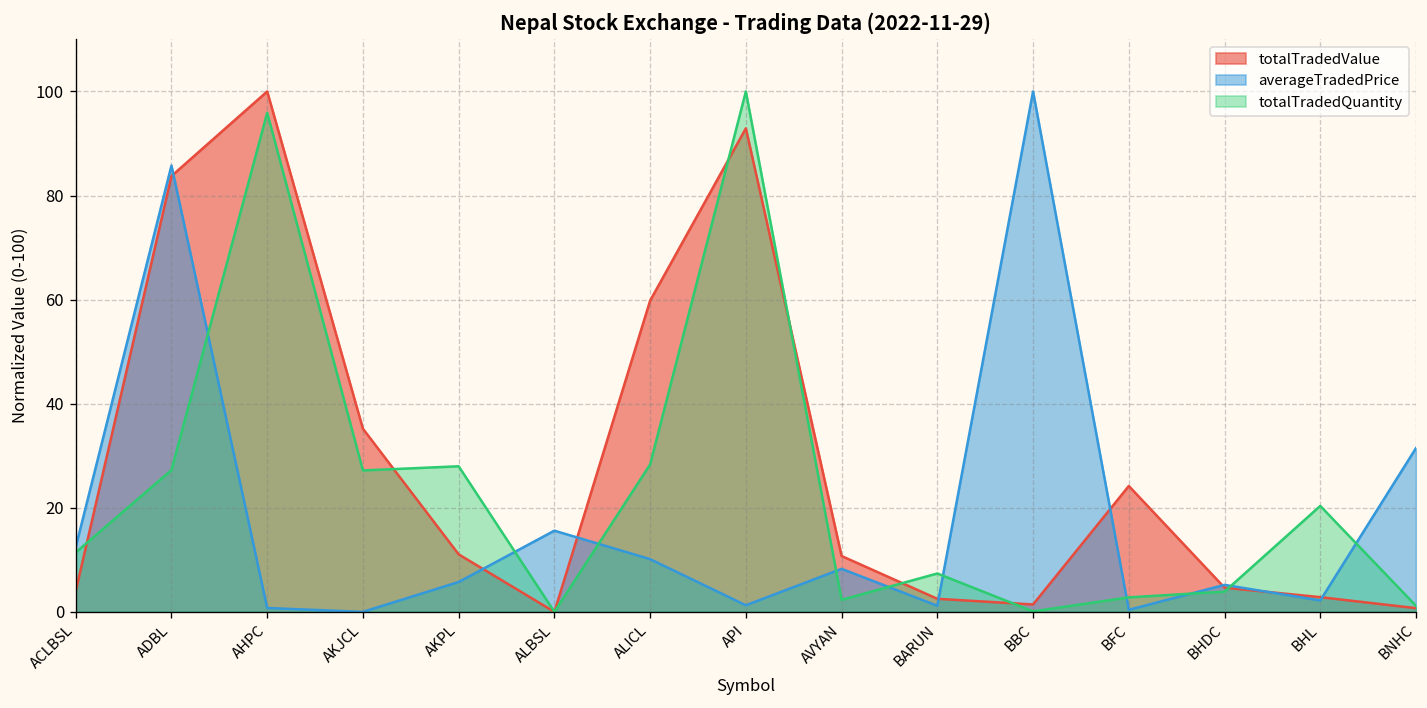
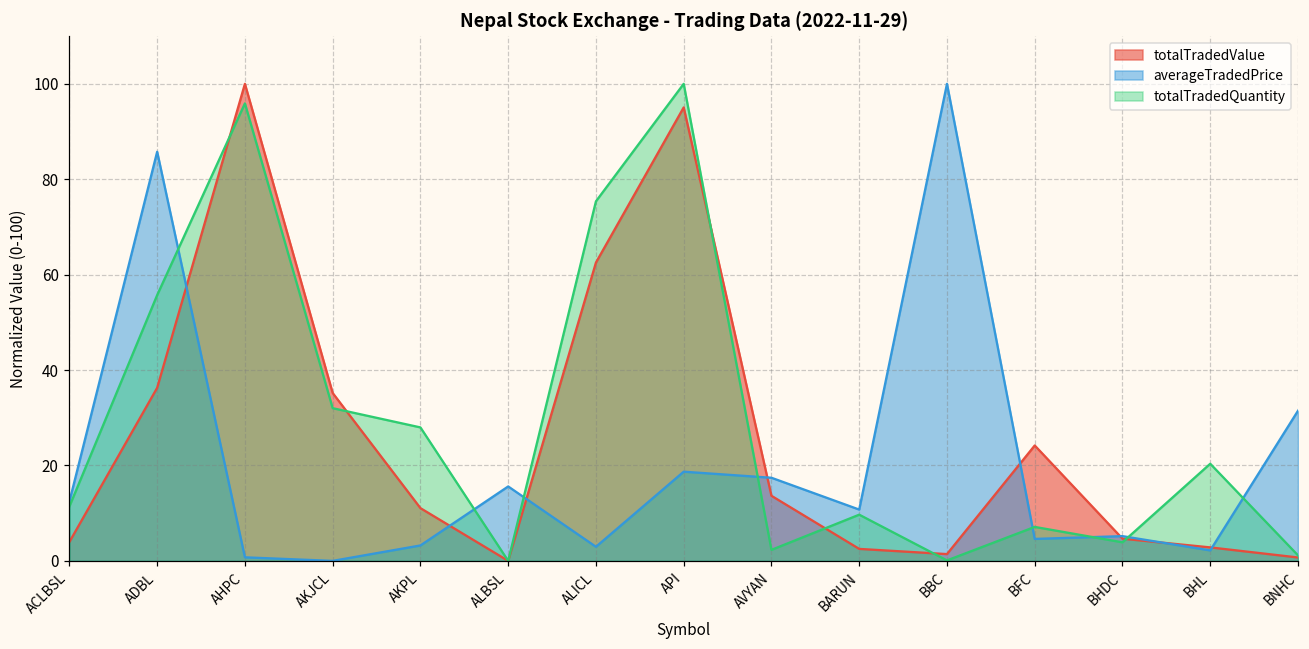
  {
    "totalTradedValue": {
      "ACLBSL": 4,
-     "ADBL": 84,
+     "ADBL": 36,
      "AHPC": 100,
      "AKJCL": 35,
      "AKPL": 11,
-     "ALICL": 60,
-     "API": 93,
-     "AVYAN": 11,
+     "ALICL": 63,
+     "API": 95,
+     "AVYAN": 14,
      "BARUN": 3,
      "BBC": 1,
      "BFC": 24,
      "BHL": 3
    },
    "averageTradedPrice": {
      "ACLBSL": 12,
      "ADBL": 86,
      "AHPC": 1,
      "AKJCL": 0,
-     "AKPL": 6,
+     "AKPL": 3,
      "ALBSL": 16,
-     "ALICL": 10,
-     "API": 1,
-     "AVYAN": 8,
-     "BARUN": 1,
+     "ALICL": 3,
+     "API": 19,
+     "AVYAN": 17,
+     "BARUN": 11,
      "BBC": 100,
-     "BFC": 0,
+     "BFC": 5,
      "BHL": 2,
      "BNHC": 31
    },
    "totalTradedQuantity": {
      "ACLBSL": 11,
-     "ADBL": 27,
+     "ADBL": 56,
      "AHPC": 96,
-     "AKJCL": 27,
+     "AKJCL": 32,
      "AKPL": 28,
-     "ALICL": 28,
+     "ALICL": 75,
      "API": 100,
      "AVYAN": 2,
-     "BARUN": 7,
+     "BARUN": 10,
      "BBC": 0,
-     "BFC": 3,
+     "BFC": 7,
      "BHDC": 4,
      "BHL": 20
    }
  }
